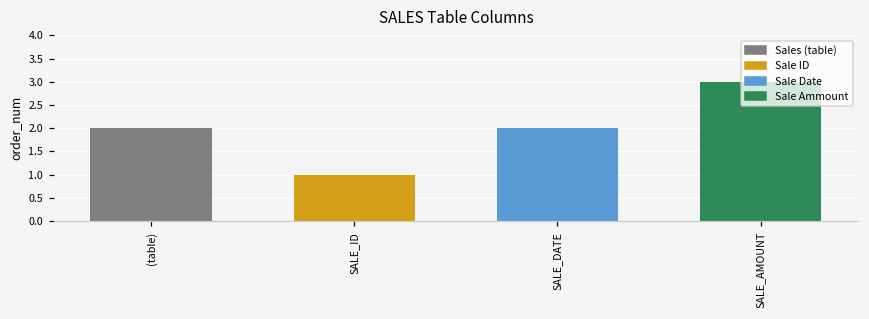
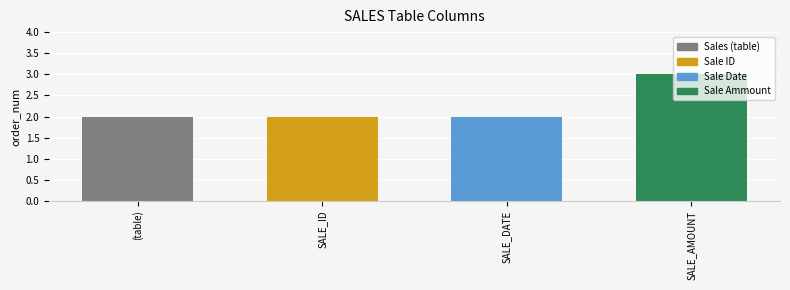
  {
    "(table)": 2,
-   "SALE_ID": 1,
+   "SALE_ID": 2,
    "SALE_DATE": 2
  }
